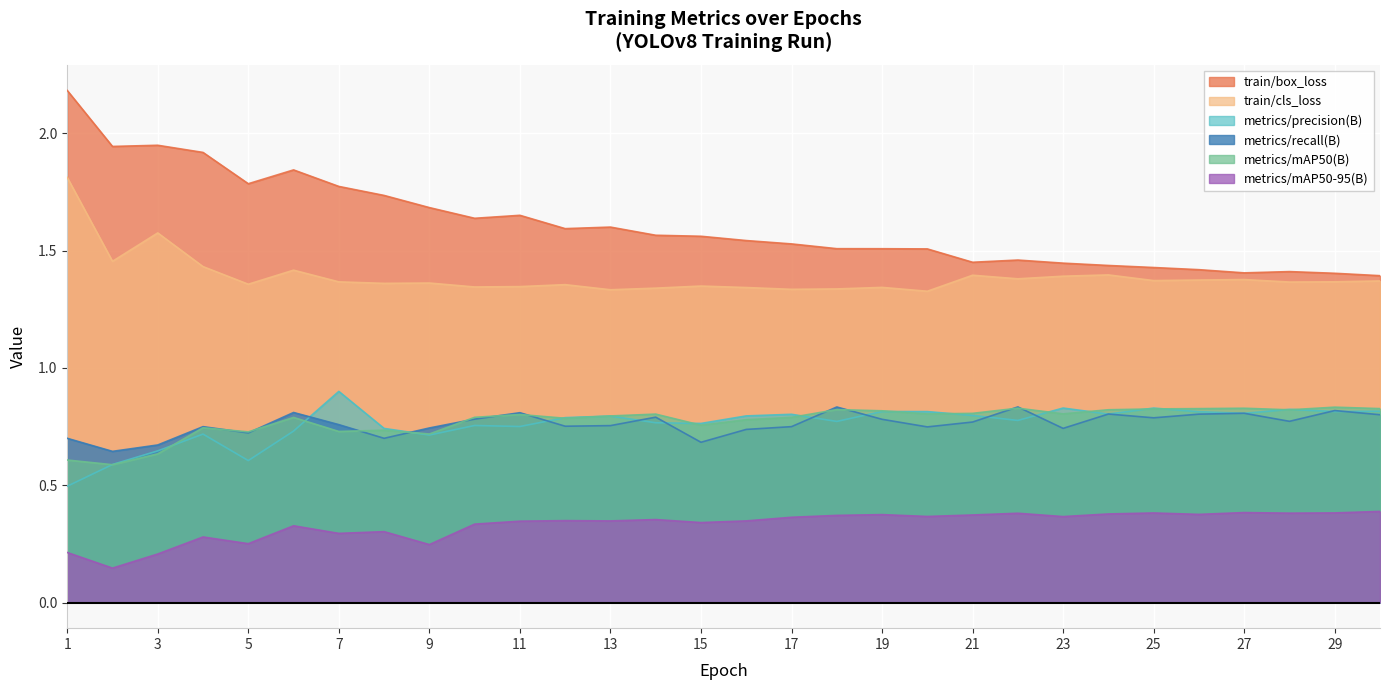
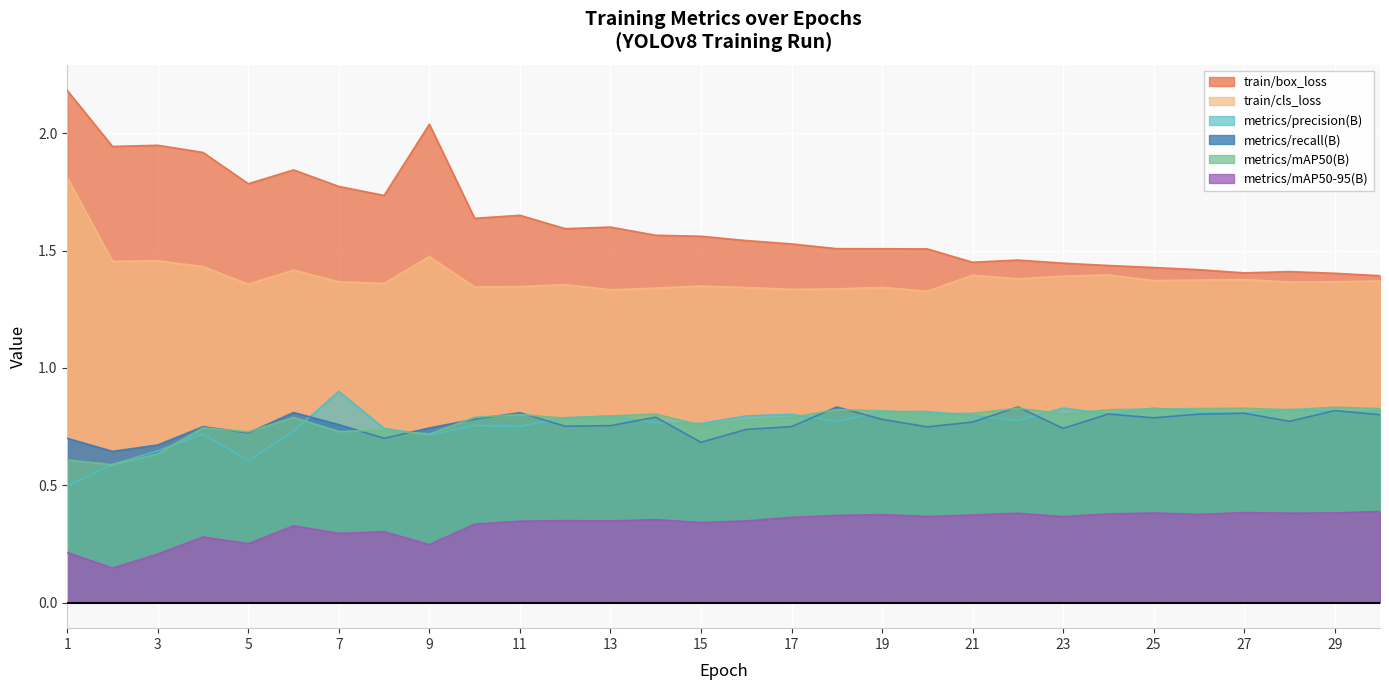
  {
    "train/box_loss": {
      "1": 2.18,
      "3": 1.95,
      "5": 1.79,
      "7": 1.77,
-     "9": 1.68,
+     "9": 2.04,
      "11": 1.65,
      "13": 1.60,
      "15": 1.56,
      "17": 1.53,
      "19": 1.51,
      "21": 1.45,
      "23": 1.45,
      "25": 1.43,
      "27": 1.41,
      "29": 1.40
    },
    "train/cls_loss": {
      "1": 1.81,
-     "3": 1.58,
+     "3": 1.46,
      "5": 1.36,
      "7": 1.37,
-     "9": 1.36,
+     "9": 1.47,
      "11": 1.35,
      "13": 1.33,
      "15": 1.35,
      "17": 1.34,
      "19": 1.34,
      "21": 1.40,
      "23": 1.39,
      "25": 1.37,
      "27": 1.38,
      "29": 1.37
    },
    "metrics/precision(B)": {
      "1": 0.50,
      "3": 0.65,
      "5": 0.61,
      "7": 0.90,
      "11": 0.75,
      "17": 0.80,
      "23": 0.83
    },
    "metrics/recall(B)": {
      "1": 0.70,
      "3": 0.67,
      "7": 0.76,
      "9": 0.74,
      "13": 0.75,
      "15": 0.68,
      "17": 0.75,
      "19": 0.78,
      "21": 0.77,
      "23": 0.74,
      "25": 0.79
    },
    "metrics/mAP50(B)": {
      "1": 0.61,
      "3": 0.63,
      "7": 0.73,
      "17": 0.79,
      "23": 0.80,
      "27": 0.83,
      "29": 0.83
    },
    "metrics/mAP50-95(B)": {
      "1": 0.21,
      "3": 0.21,
      "5": 0.25,
      "7": 0.29,
      "9": 0.25,
      "11": 0.35,
      "13": 0.35,
      "15": 0.34,
      "17": 0.36,
      "19": 0.37,
      "21": 0.37,
      "23": 0.37,
      "25": 0.38,
      "27": 0.38,
      "29": 0.38
    }
  }
